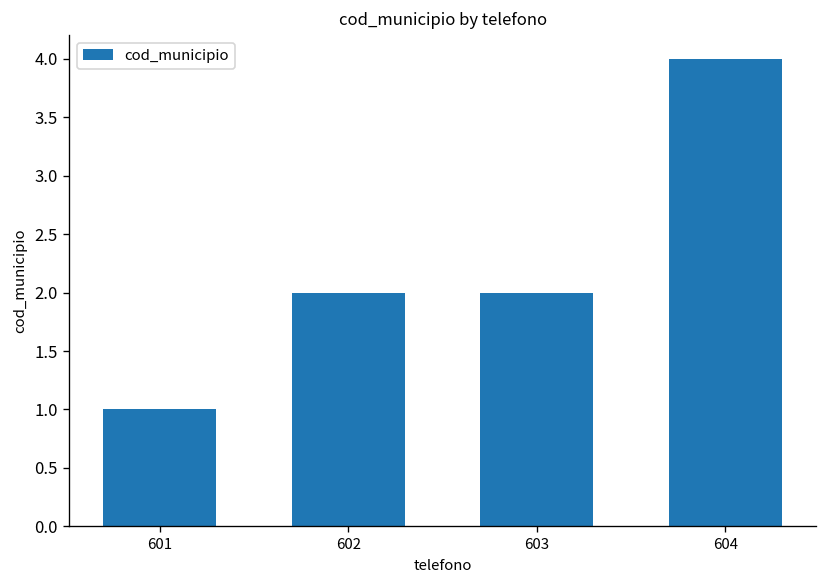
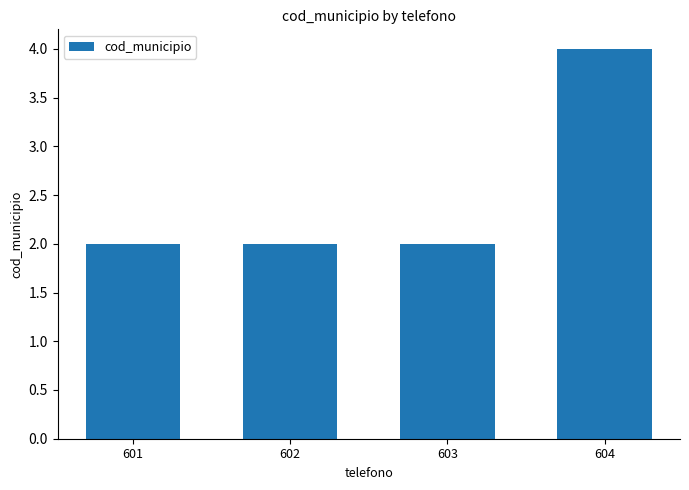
  {
-   "601": 1,
+   "601": 2,
    "602": 2,
    "603": 2,
    "604": 4
  }
